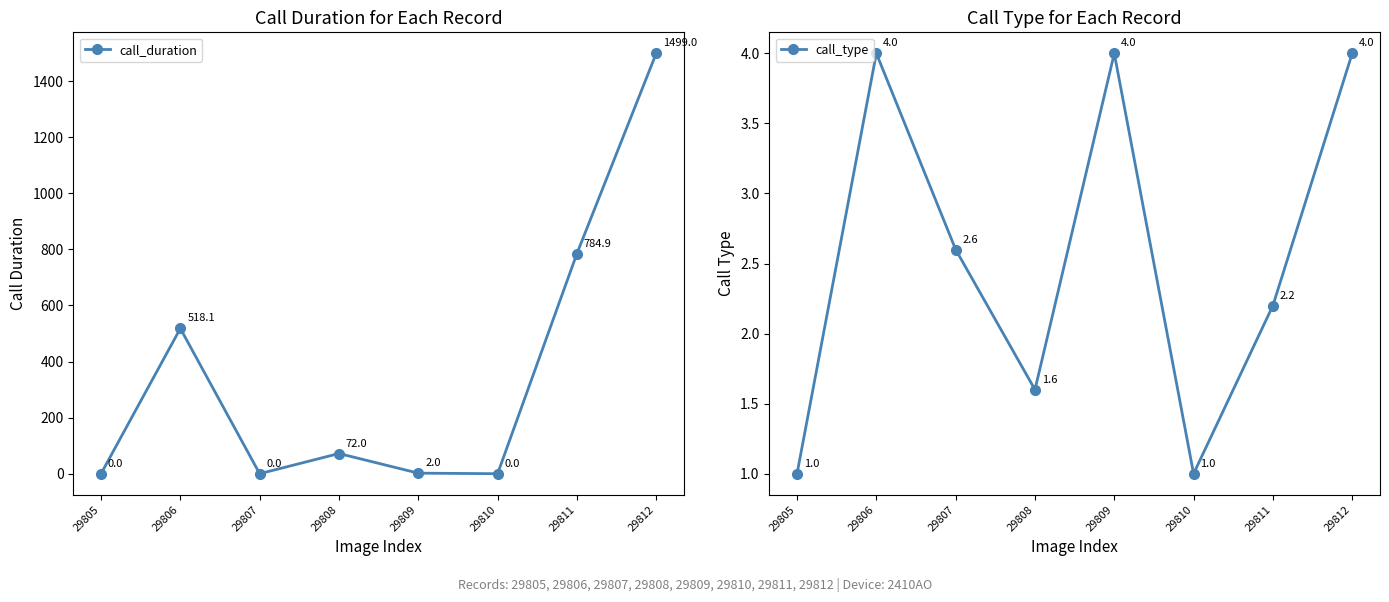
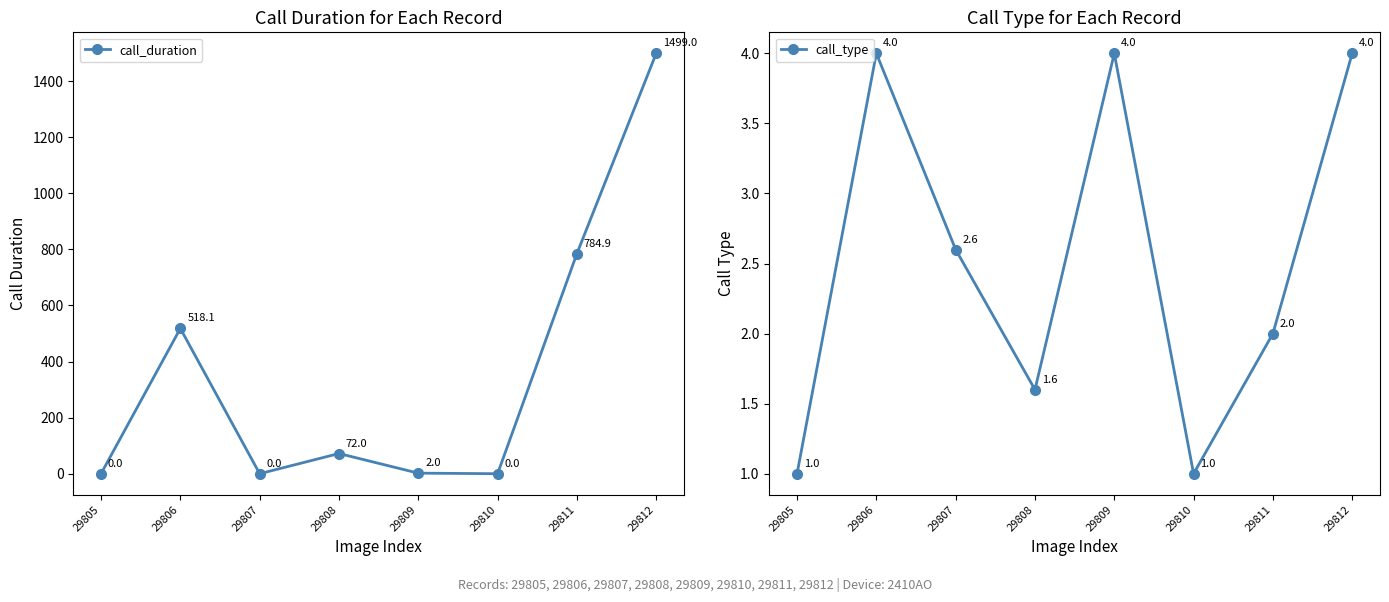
  {
    "Call Duration for Each Record": {
      "29805": 0.0,
      "29806": 518.1,
      "29807": 0.0,
      "29808": 72.0,
      "29809": 2.0,
      "29810": 0.0,
      "29811": 784.9,
      "29812": 1499.0
    },
    "Call Type for Each Record": {
      "29805": 1.0,
      "29806": 4.0,
      "29807": 2.6,
      "29808": 1.6,
      "29809": 4.0,
      "29810": 1.0,
-     "29811": 2.2,
+     "29811": 2.0,
      "29812": 4.0
    }
  }
